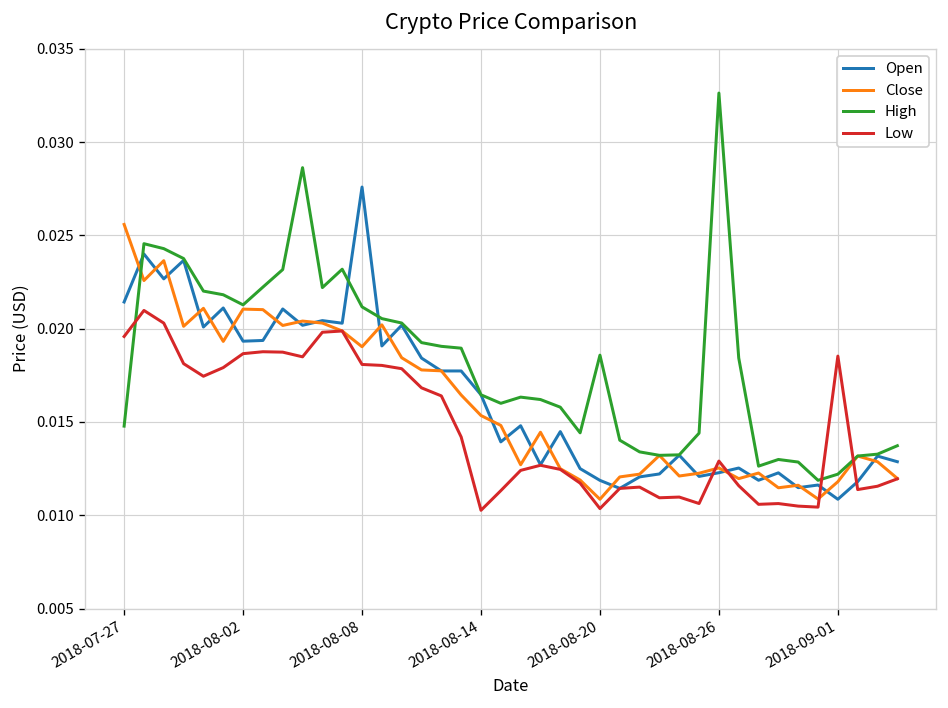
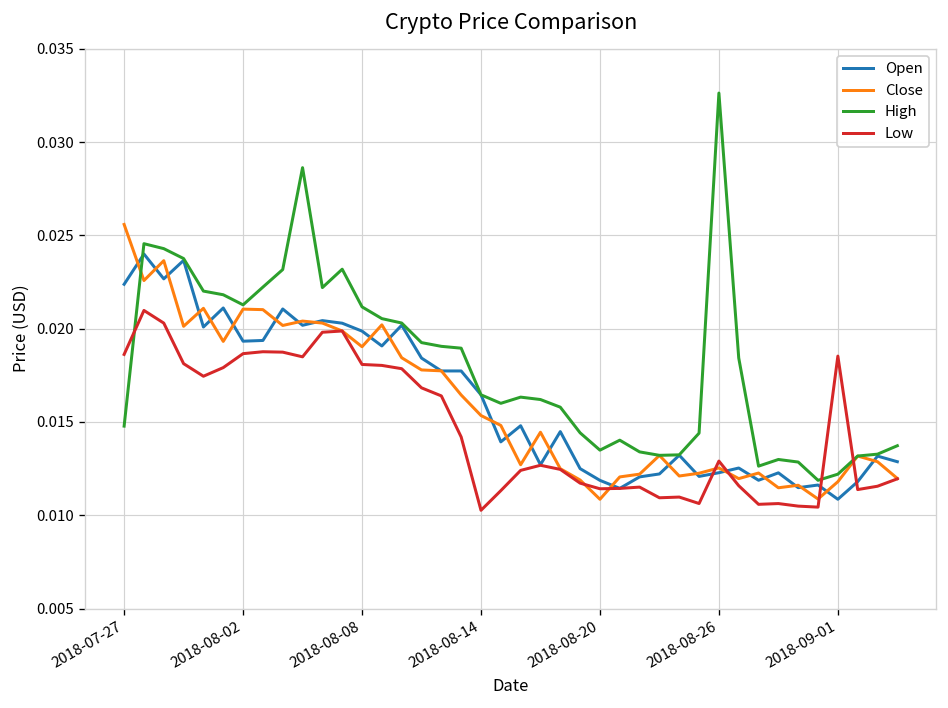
  {
    "Open": {
-     "2018-07-27": 0.0214,
+     "2018-07-27": 0.0224,
      "2018-08-02": 0.0193,
-     "2018-08-08": 0.0276,
+     "2018-08-08": 0.0199,
      "2018-08-20": 0.0119,
      "2018-08-26": 0.0123,
      "2018-09-01": 0.0109
    },
    "Close": {
      "2018-07-27": 0.0256,
      "2018-08-02": 0.0210,
      "2018-08-08": 0.0190,
      "2018-08-14": 0.0153,
      "2018-08-20": 0.0109,
      "2018-08-26": 0.0125,
      "2018-09-01": 0.0118
    },
    "High": {
      "2018-07-27": 0.0148,
      "2018-08-02": 0.0213,
      "2018-08-08": 0.0212,
-     "2018-08-20": 0.0186,
+     "2018-08-20": 0.0135,
      "2018-08-26": 0.0326,
      "2018-09-01": 0.0122
    },
    "Low": {
-     "2018-07-27": 0.0196,
+     "2018-07-27": 0.0186,
      "2018-08-02": 0.0187,
      "2018-08-08": 0.0181,
      "2018-08-14": 0.0103,
-     "2018-08-20": 0.0104,
+     "2018-08-20": 0.0114,
      "2018-08-26": 0.0129,
      "2018-09-01": 0.0185
    }
  }
